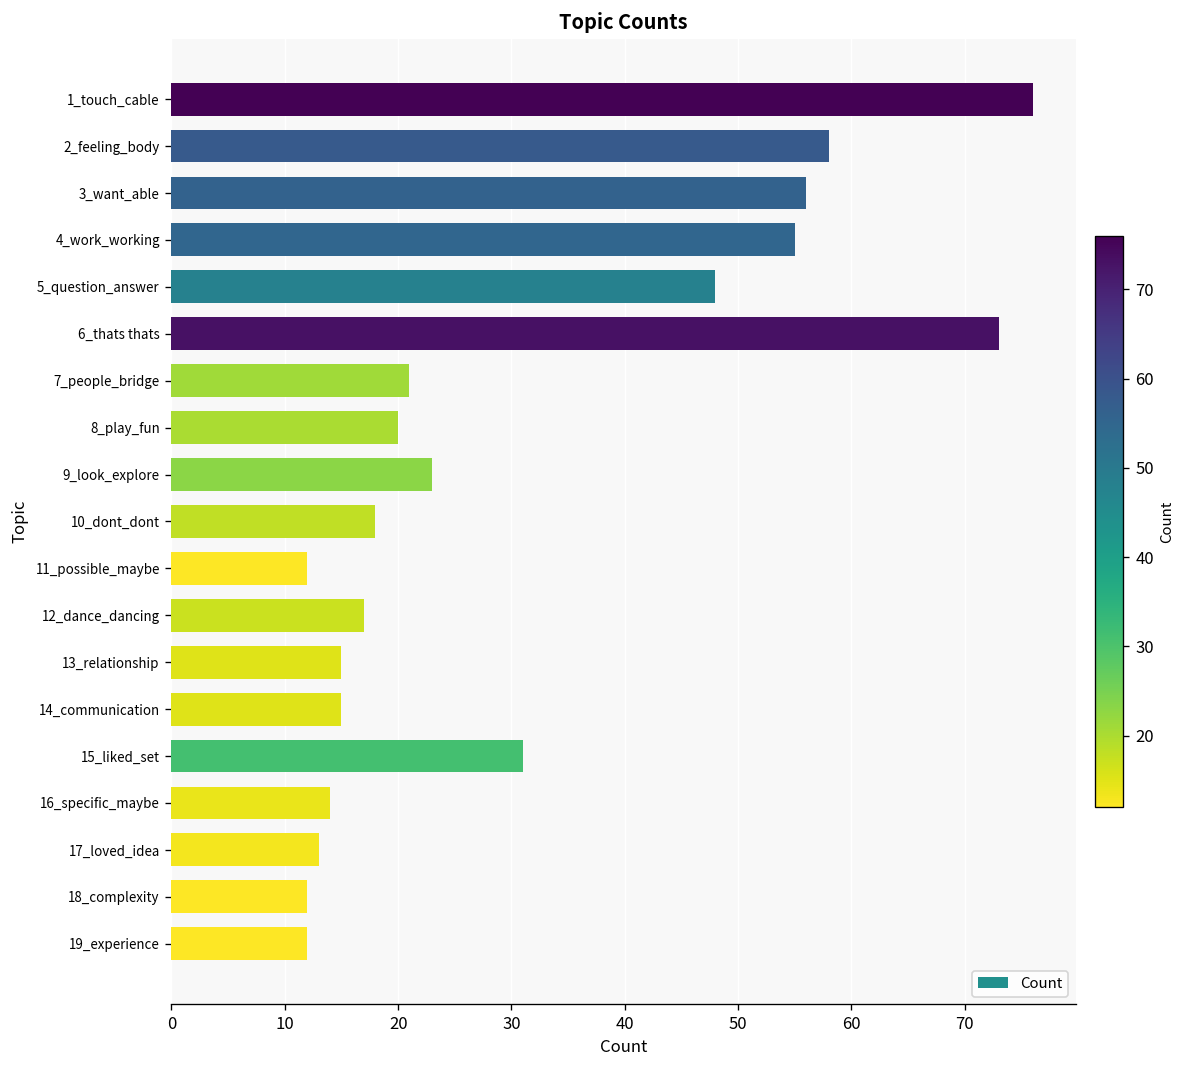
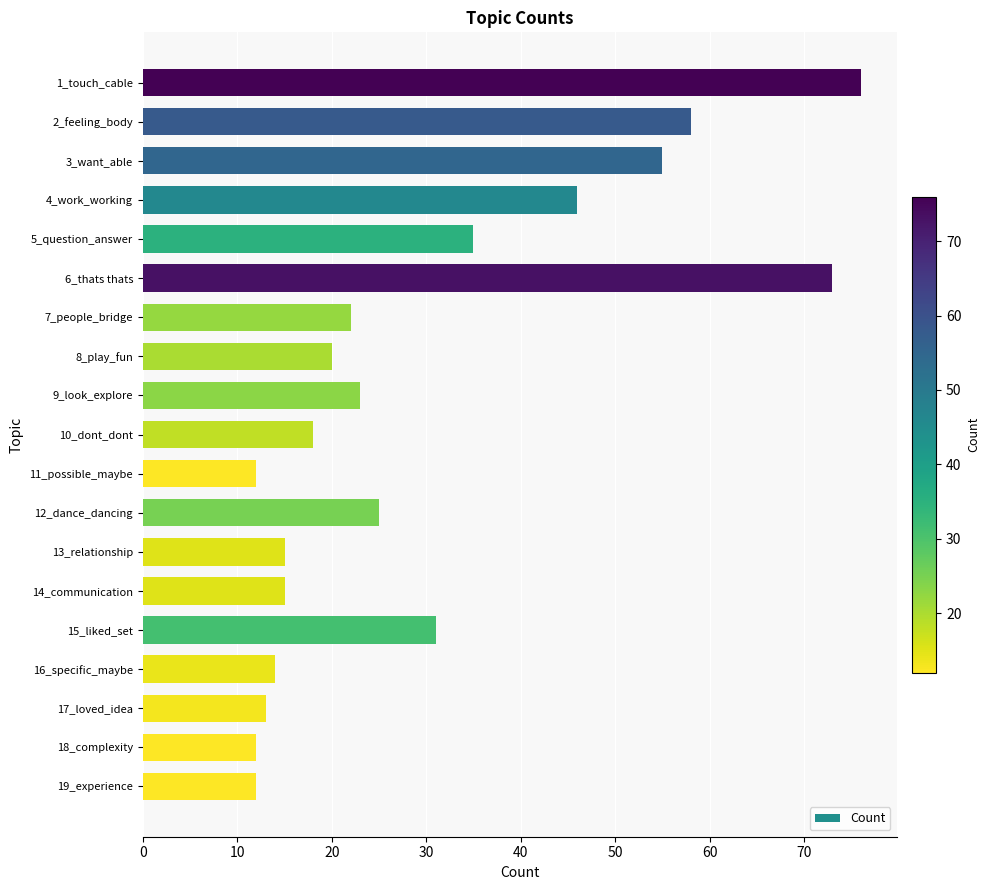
  {
    "1_touch_cable": 76,
    "2_feeling_body": 58,
-   "3_want_able": 56,
-   "4_work_working": 55,
-   "5_question_answer": 48,
+   "3_want_able": 55,
+   "4_work_working": 46,
+   "5_question_answer": 35,
    "6_thats thats": 73,
-   "7_people_bridge": 21,
+   "7_people_bridge": 22,
    "8_play_fun": 20,
    "9_look_explore": 23,
    "10_dont_dont": 18,
    "11_possible_maybe": 12,
-   "12_dance_dancing": 17,
+   "12_dance_dancing": 25,
    "13_relationship": 15,
    "14_communication": 15,
    "15_liked_set": 31,
    "16_specific_maybe": 14,
    "17_loved_idea": 13,
    "18_complexity": 12,
    "19_experience": 12
  }
